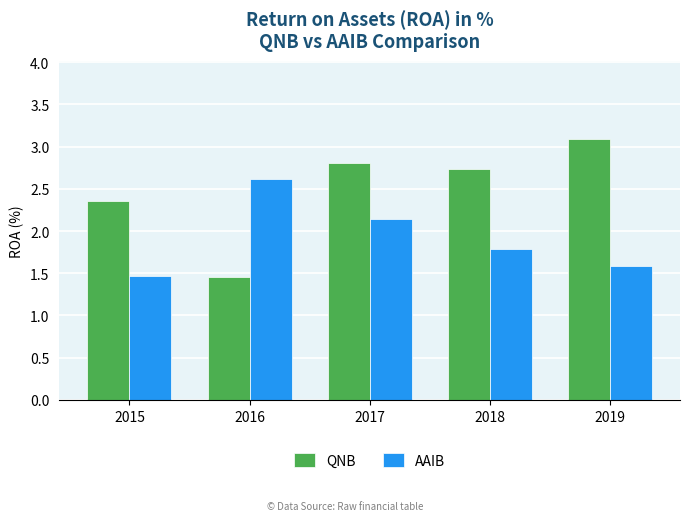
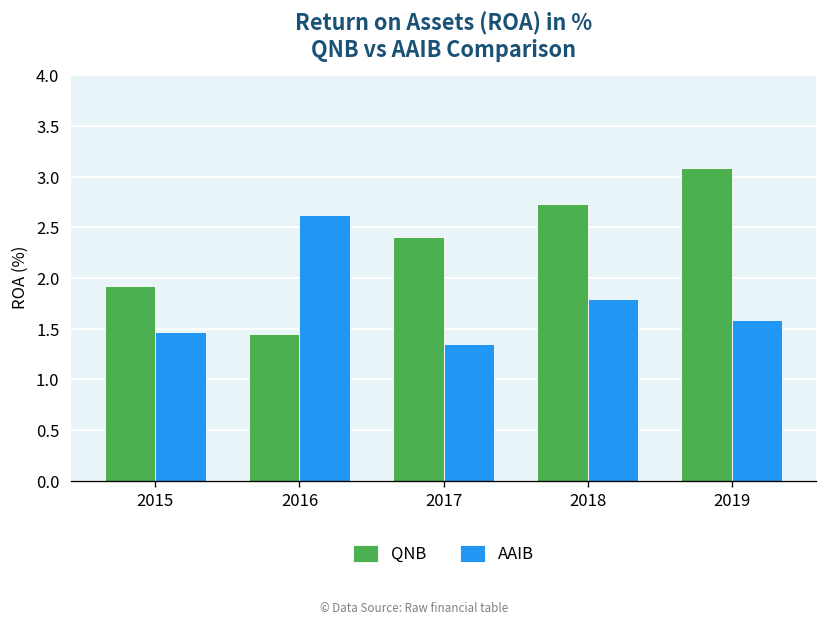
  {
    "QNB": {
-     "2015": 2.4,
+     "2015": 1.9,
      "2016": 1.5,
-     "2017": 2.8,
+     "2017": 2.4,
      "2018": 2.7,
      "2019": 3.1
    },
    "AAIB": {
      "2015": 1.5,
      "2016": 2.6,
-     "2017": 2.1,
+     "2017": 1.4,
      "2018": 1.8,
      "2019": 1.6
    }
  }
